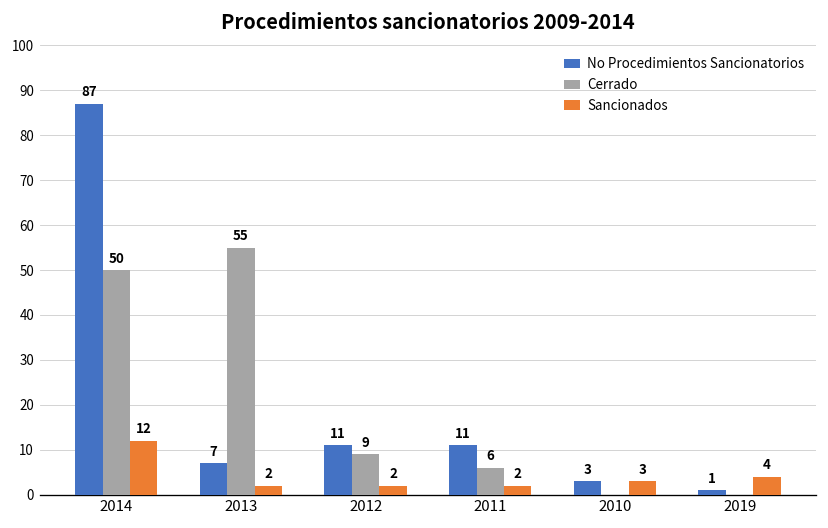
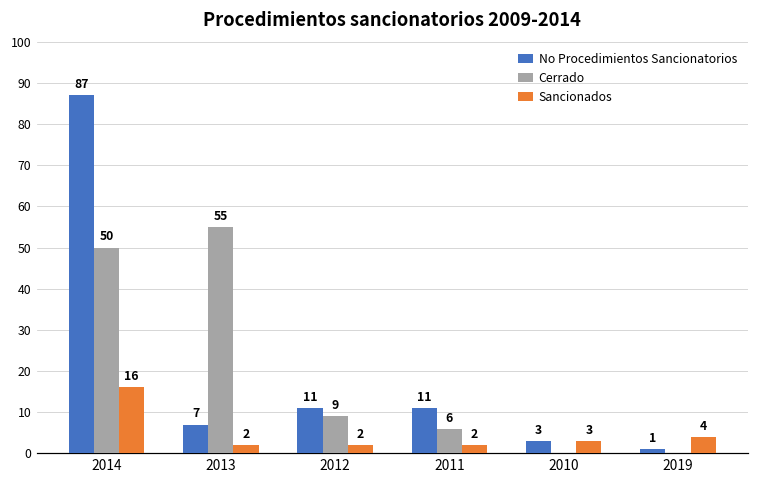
  {
    "No Procedimientos Sancionatorios": {
      "2014": 87,
      "2013": 7,
      "2012": 11,
      "2011": 11,
      "2010": 3,
      "2019": 1
    },
    "Cerrado": {
      "2014": 50,
      "2013": 55,
      "2012": 9,
      "2011": 6
    },
    "Sancionados": {
-     "2014": 12,
+     "2014": 16,
      "2013": 2,
      "2012": 2,
      "2011": 2,
      "2010": 3,
      "2019": 4
    }
  }
